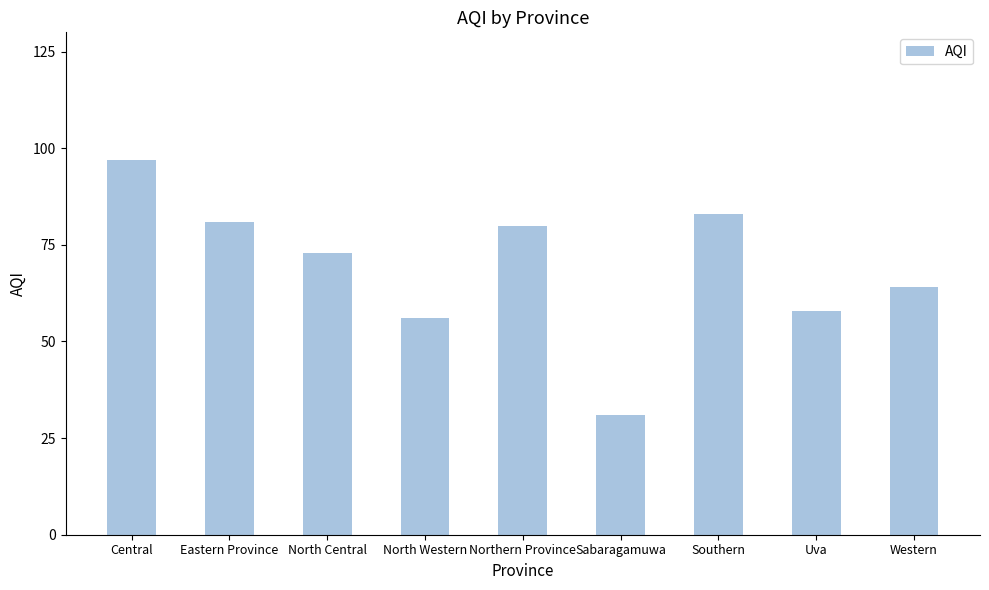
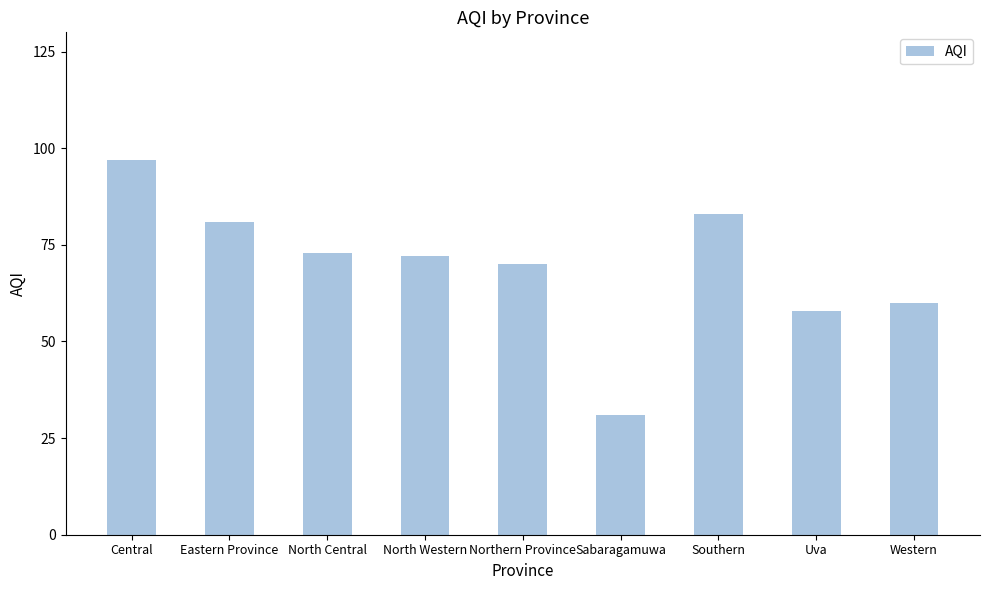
  {
    "Central": 97,
    "Eastern Province": 81,
    "North Central": 73,
-   "North Western": 56,
-   "Northern Province": 80,
+   "North Western": 72,
+   "Northern Province": 70,
    "Sabaragamuwa": 31,
    "Southern": 83,
    "Uva": 58,
-   "Western": 64
+   "Western": 60
  }
